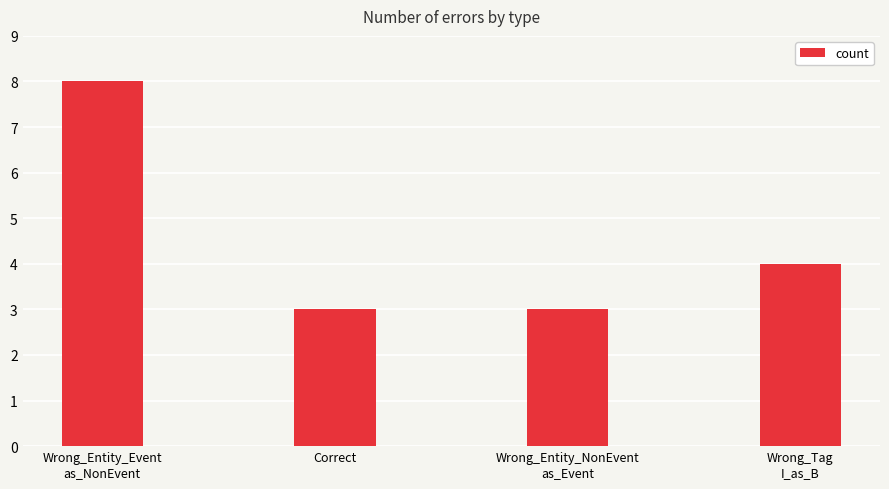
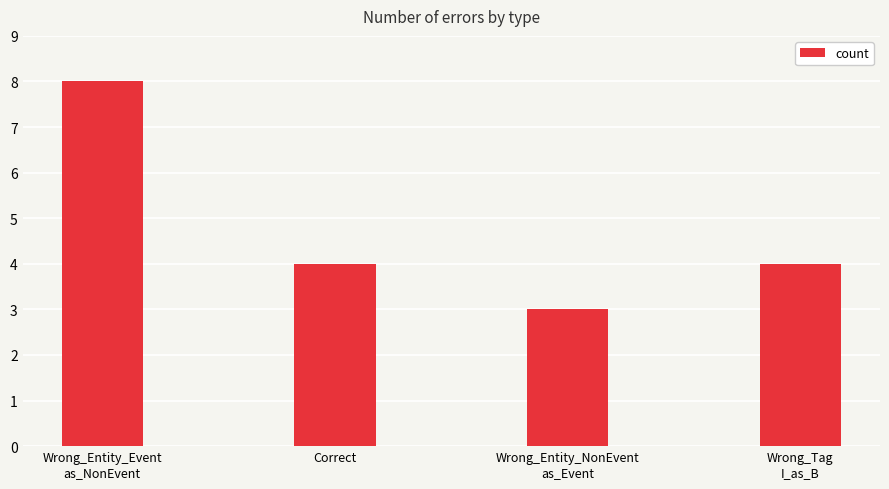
  {
    "Wrong_Entity_Event as_NonEvent": 8,
-   "Correct": 3,
+   "Correct": 4,
    "Wrong_Entity_NonEvent as_Event": 3,
    "Wrong_Tag I_as_B": 4
  }
